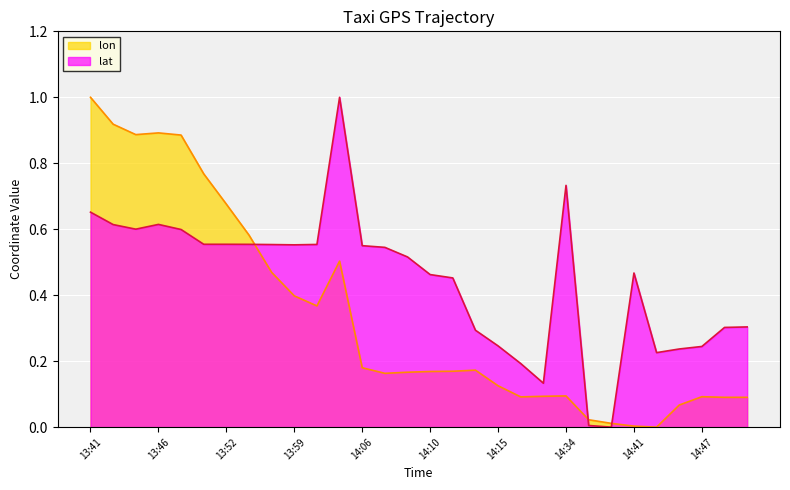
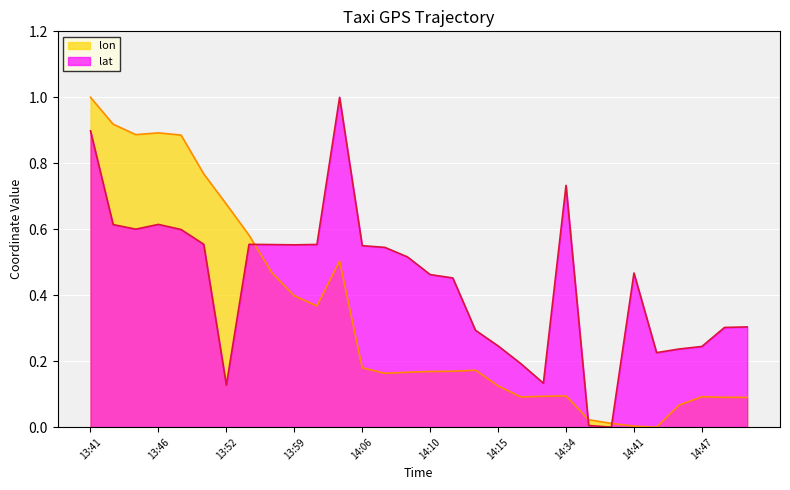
  {
    "lon": {
      "13:41": 1.00,
      "13:46": 0.89,
      "13:52": 0.68,
      "13:59": 0.40,
      "14:06": 0.18,
      "14:10": 0.17,
      "14:15": 0.13,
      "14:34": 0.09,
      "14:41": 0.00,
      "14:47": 0.09
    },
    "lat": {
-     "13:41": 0.65,
+     "13:41": 0.90,
      "13:46": 0.61,
-     "13:52": 0.55,
+     "13:52": 0.13,
      "13:59": 0.55,
      "14:06": 0.55,
      "14:10": 0.46,
      "14:15": 0.25,
      "14:34": 0.73,
      "14:41": 0.47,
      "14:47": 0.24
    }
  }
